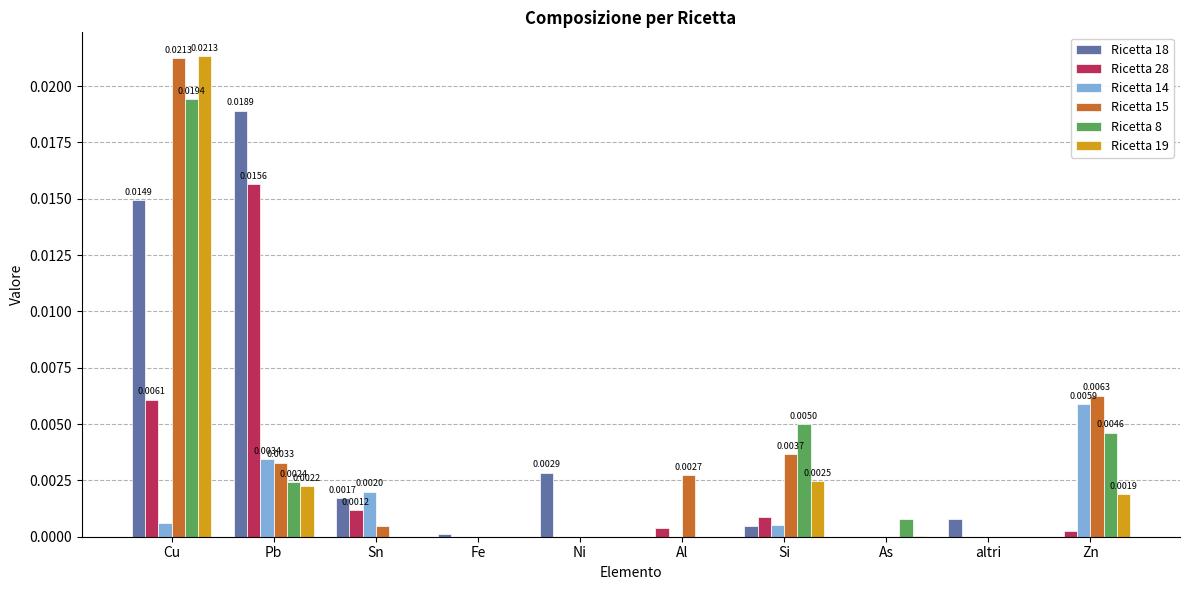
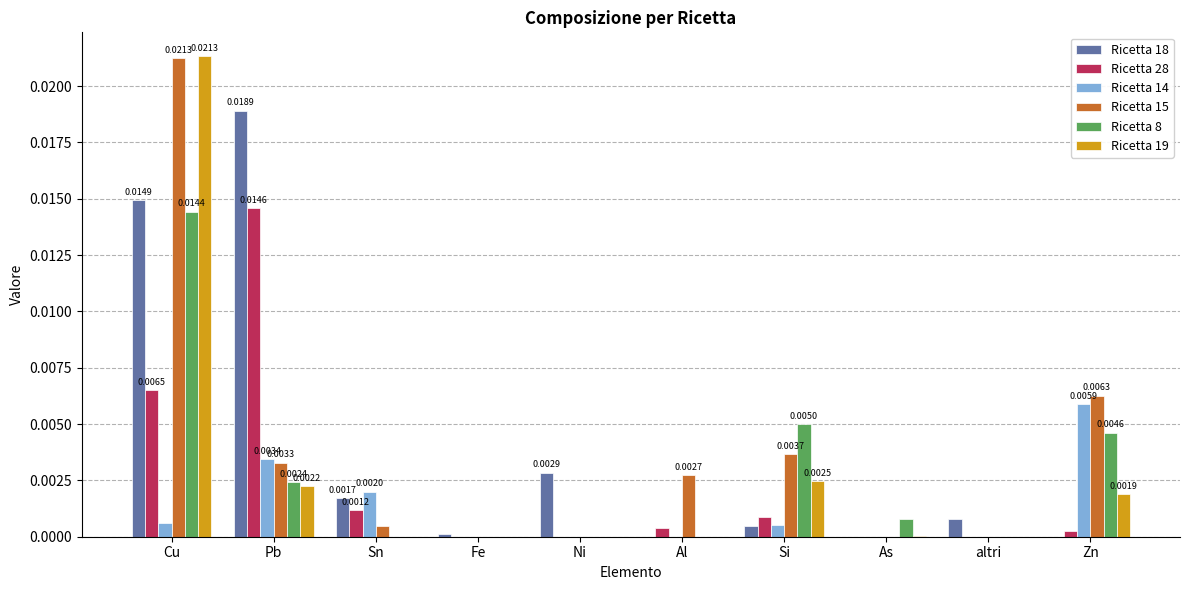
  {
    "Ricetta 18": {
      "Cu": 0.0149,
      "Pb": 0.0189,
      "Sn": 0.0017,
      "Ni": 0.0029
    },
    "Ricetta 28": {
-     "Cu": 0.0061,
-     "Pb": 0.0156,
+     "Cu": 0.0065,
+     "Pb": 0.0146,
      "Sn": 0.0012
    },
    "Ricetta 14": {
      "Sn": 0.0020,
      "Zn": 0.0059
    },
    "Ricetta 8": {
-     "Cu": 0.0194,
+     "Cu": 0.0144,
      "Si": 0.0050,
      "Zn": 0.0046
    }
  }
